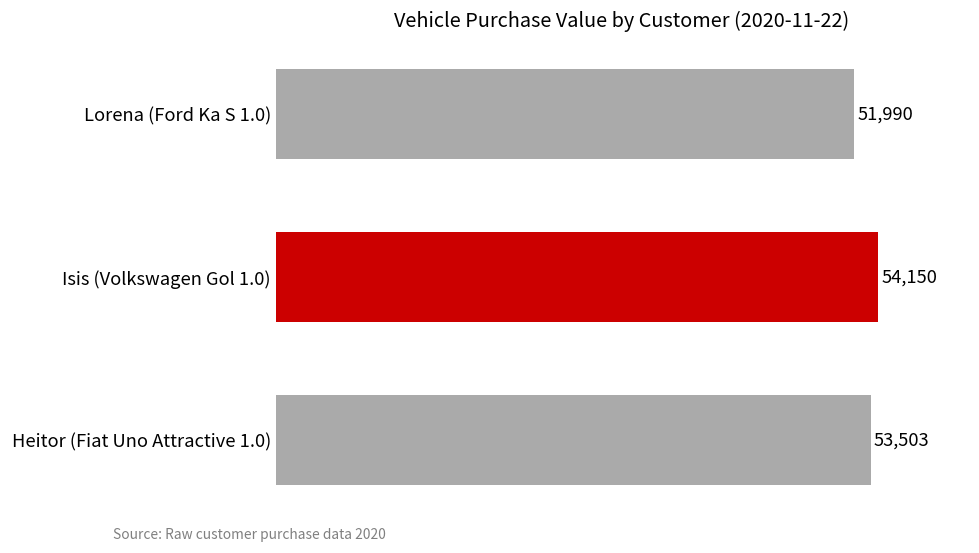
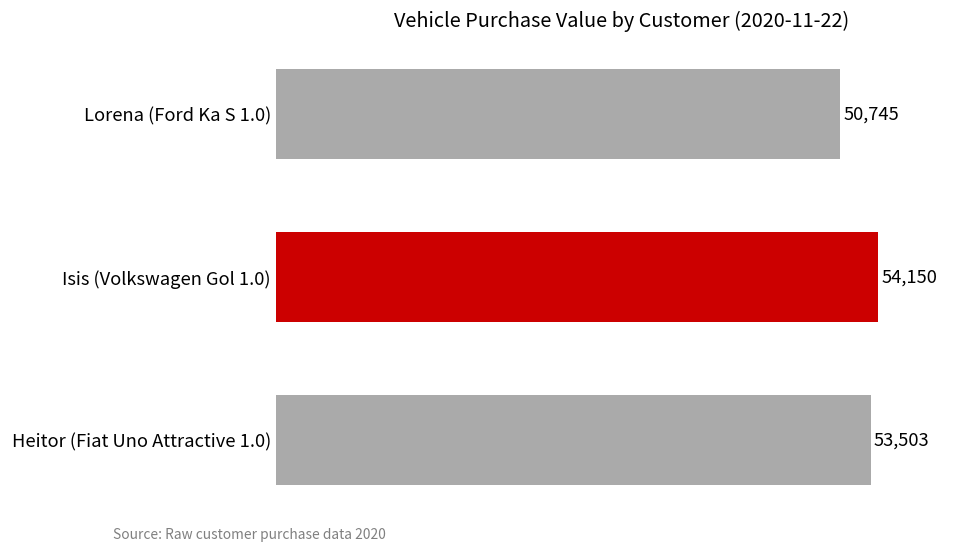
  {
-   "Lorena (Ford Ka S 1.0)": "51,990",
+   "Lorena (Ford Ka S 1.0)": "50,745",
    "Isis (Volkswagen Gol 1.0)": "54,150",
    "Heitor (Fiat Uno Attractive 1.0)": "53,503"
  }
